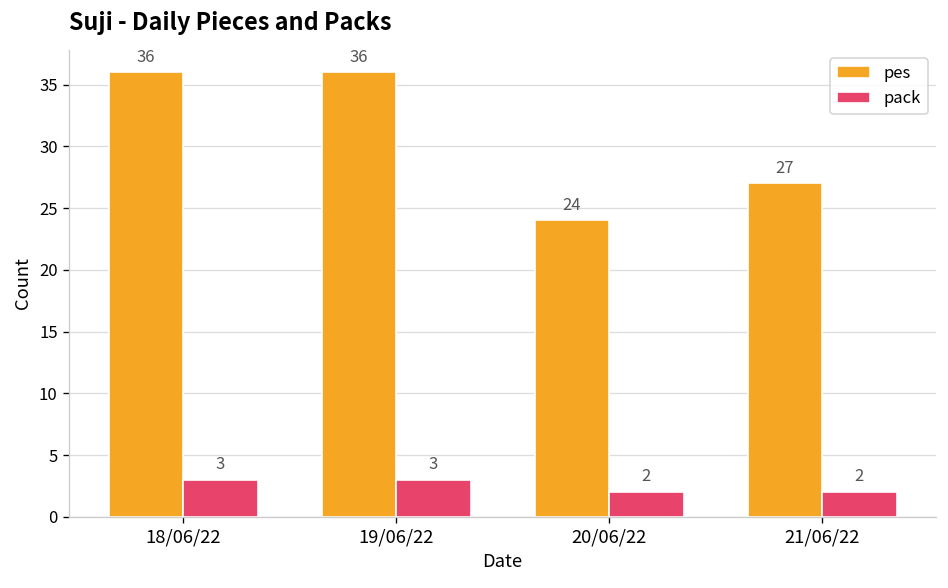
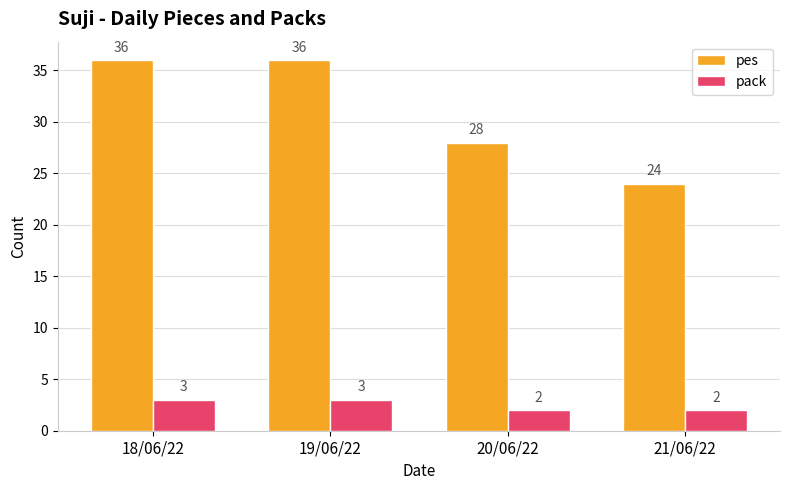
  {
    "pes": {
      "18/06/22": 36,
      "19/06/22": 36,
-     "20/06/22": 24,
-     "21/06/22": 27
+     "20/06/22": 28,
+     "21/06/22": 24
    },
    "pack": {
      "18/06/22": 3,
      "19/06/22": 3,
      "20/06/22": 2,
      "21/06/22": 2
    }
  }
